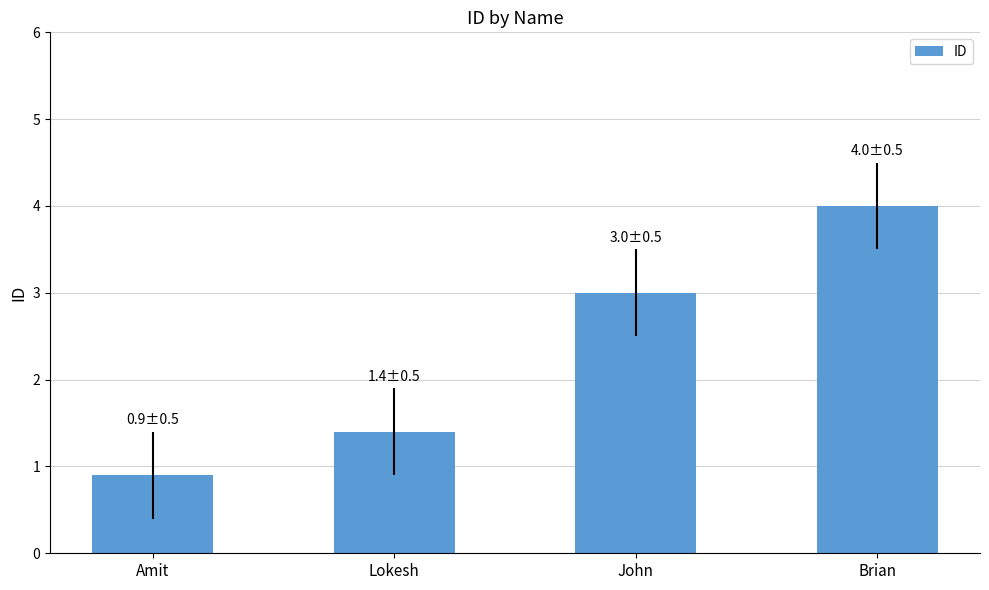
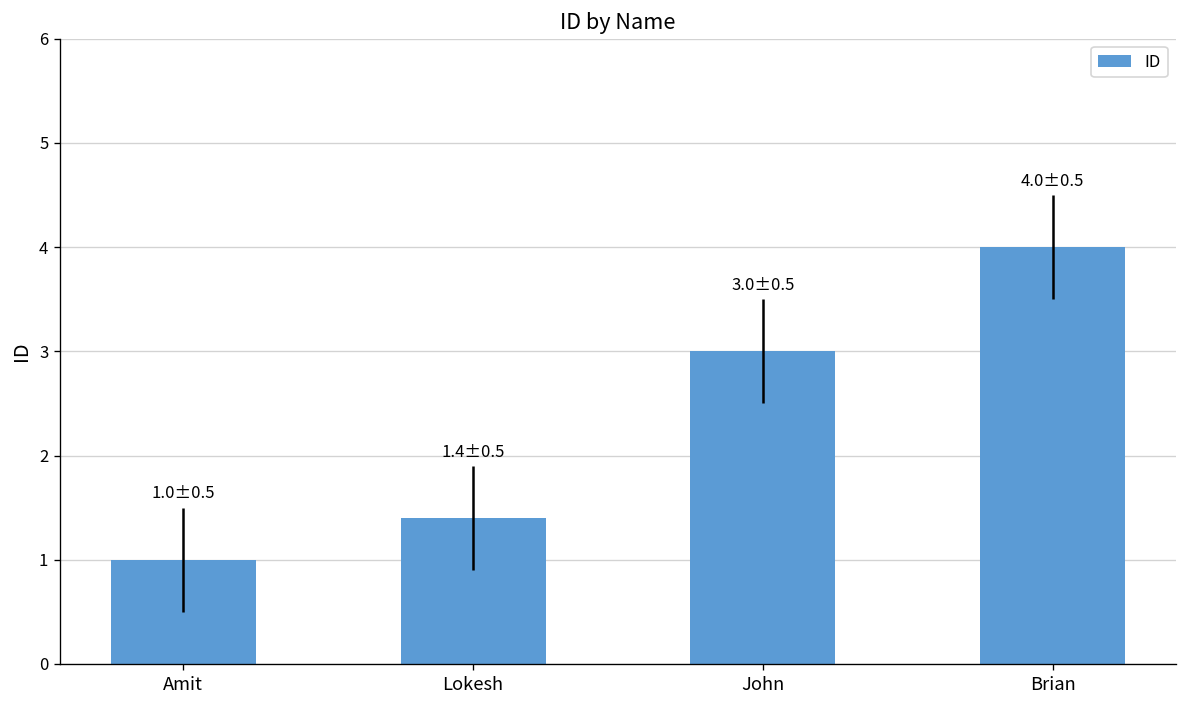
  {
-   "Amit": "0.9±0.5"
+   "Amit": "1.0±0.5"
  }
